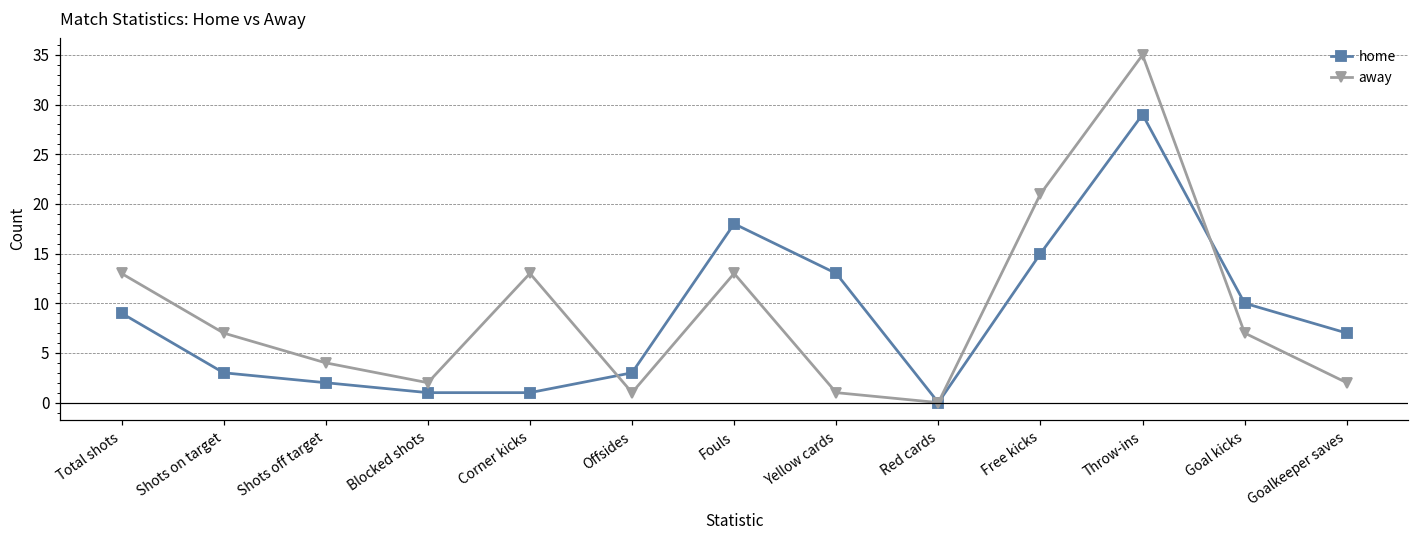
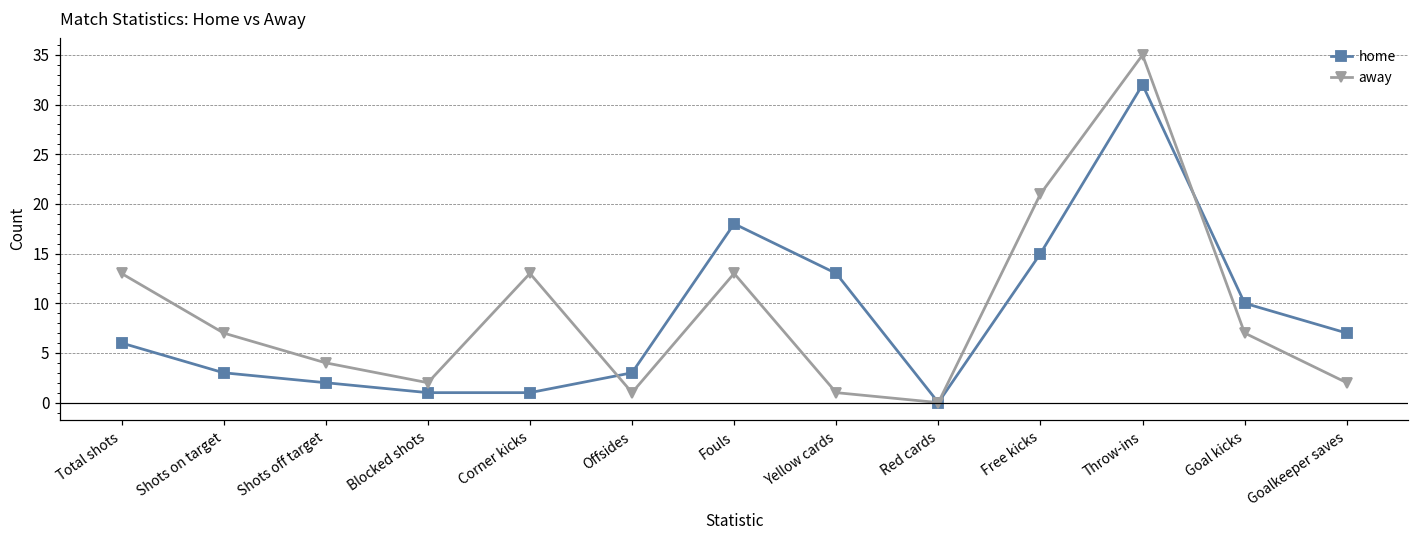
  {
    "home": {
-     "Total shots": 9,
+     "Total shots": 6,
      "Shots on target": 3,
      "Shots off target": 2,
      "Blocked shots": 1,
      "Corner kicks": 1,
      "Offsides": 3,
      "Fouls": 18,
      "Yellow cards": 13,
      "Free kicks": 15,
-     "Throw-ins": 29,
+     "Throw-ins": 32,
      "Goal kicks": 10,
      "Goalkeeper saves": 7
    },
    "away": {
      "Total shots": 13,
      "Shots on target": 7,
      "Shots off target": 4,
      "Blocked shots": 2,
      "Corner kicks": 13,
      "Offsides": 1,
      "Fouls": 13,
      "Yellow cards": 1,
      "Free kicks": 21,
      "Throw-ins": 35,
      "Goal kicks": 7,
      "Goalkeeper saves": 2
    }
  }
